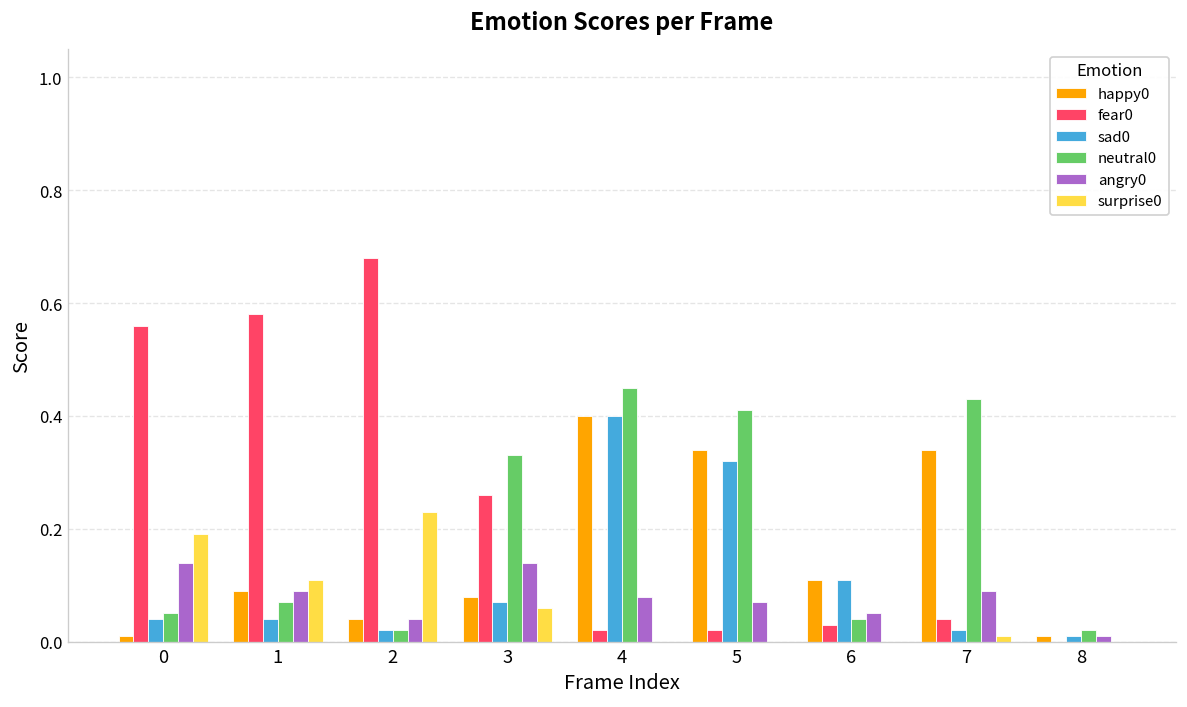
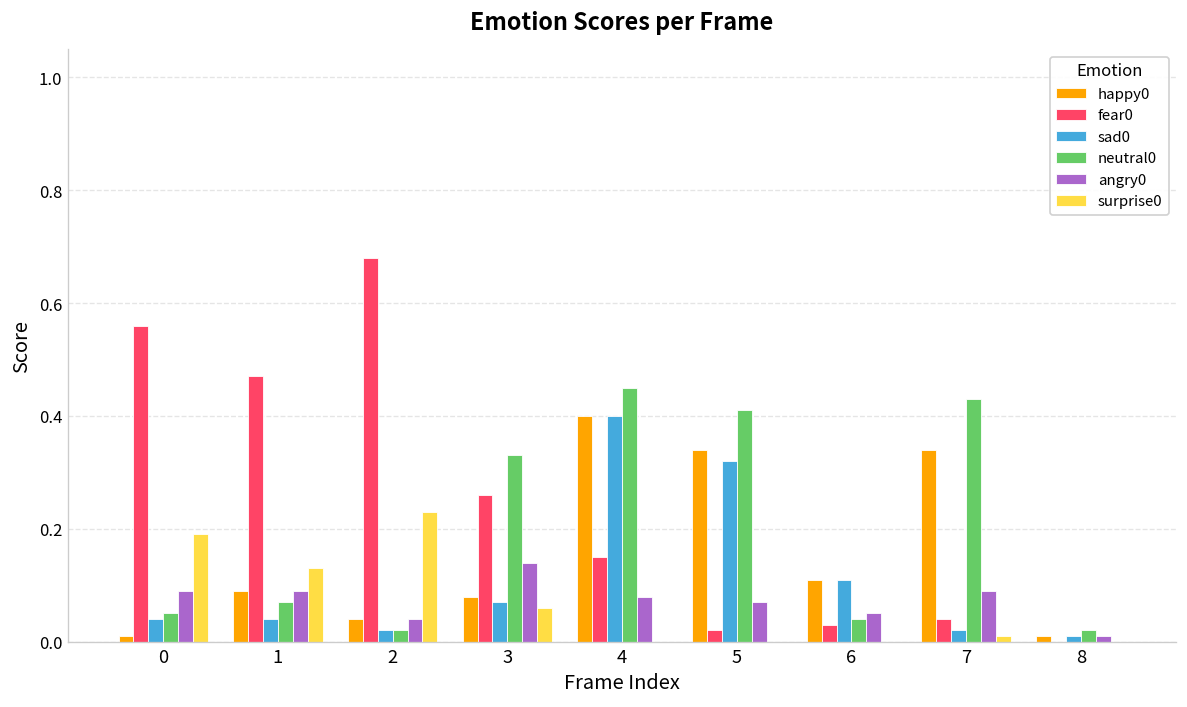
  {
    "happy0": {
      "0": 0.01,
      "1": 0.09,
      "2": 0.04,
      "3": 0.08,
      "4": 0.40,
      "5": 0.34,
      "6": 0.11,
      "7": 0.34,
      "8": 0.01
    },
    "fear0": {
      "0": 0.56,
-     "1": 0.58,
+     "1": 0.47,
      "2": 0.68,
      "3": 0.26,
-     "4": 0.02,
+     "4": 0.15,
      "5": 0.02,
      "6": 0.03,
      "7": 0.04,
      "8": 0.00
    },
    "sad0": {
      "0": 0.04,
      "1": 0.04,
      "2": 0.02,
      "3": 0.07,
      "4": 0.40,
      "5": 0.32,
      "6": 0.11,
      "7": 0.02,
      "8": 0.01
    },
    "neutral0": {
      "0": 0.05,
      "1": 0.07,
      "2": 0.02,
      "3": 0.33,
      "4": 0.45,
      "5": 0.41,
      "6": 0.04,
      "7": 0.43,
      "8": 0.02
    },
    "angry0": {
-     "0": 0.14,
+     "0": 0.09,
      "1": 0.09,
      "2": 0.04,
      "3": 0.14,
      "4": 0.08,
      "5": 0.07,
      "6": 0.05,
      "7": 0.09,
      "8": 0.01
    },
    "surprise0": {
      "0": 0.19,
-     "1": 0.11,
+     "1": 0.13,
      "2": 0.23,
      "3": 0.06,
      "4": 0.00,
      "5": 0.00,
      "6": 0.00,
      "7": 0.01,
      "8": 0.00
    }
  }
